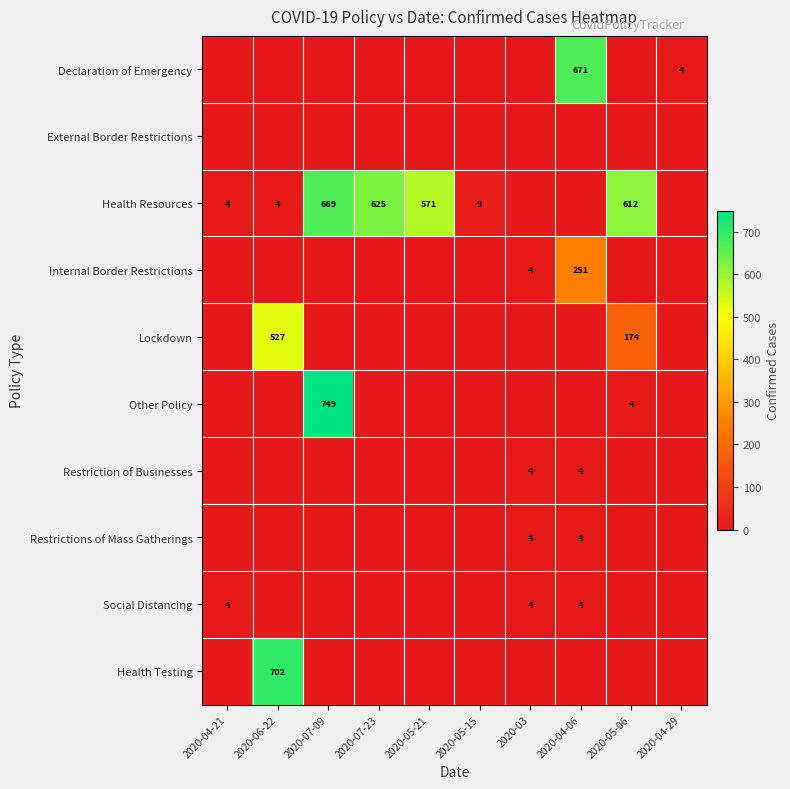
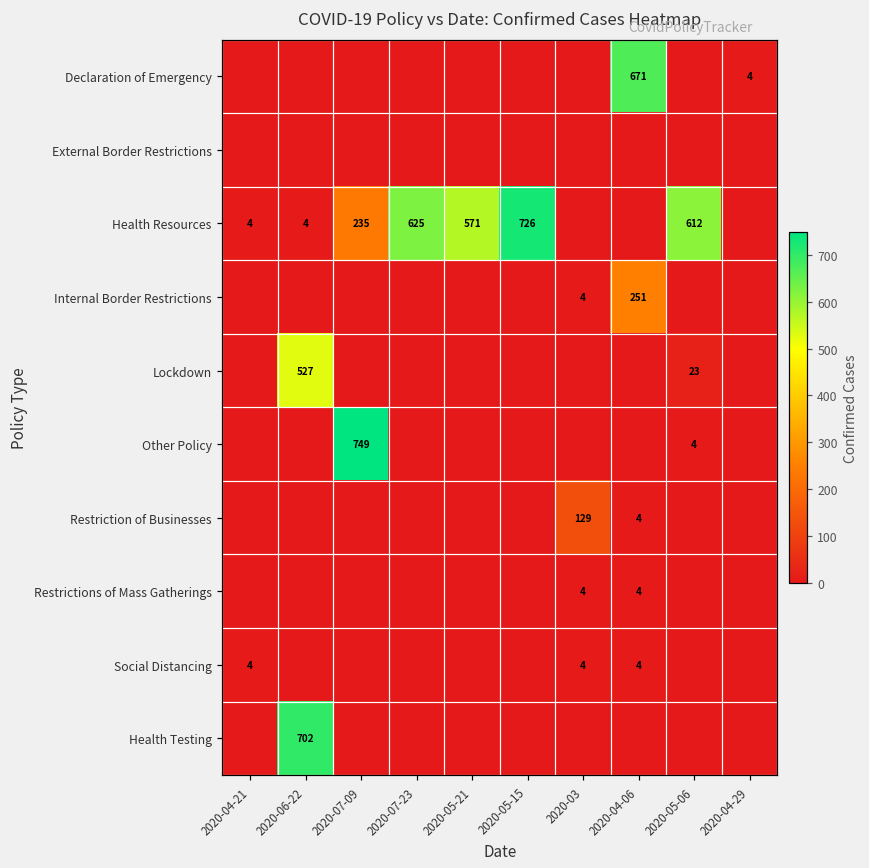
  {
    "Declaration of Emergency": {
      "2020-04-06": 671,
      "2020-04-29": 4
    },
    "Health Resources": {
      "2020-04-21": 4,
      "2020-06-22": 4,
-     "2020-07-09": 669,
+     "2020-07-09": 235,
      "2020-07-23": 625,
      "2020-05-21": 571,
-     "2020-05-15": 9,
+     "2020-05-15": 726,
      "2020-05-06": 612
    },
    "Internal Border Restrictions": {
      "2020-03": 4,
      "2020-04-06": 251
    },
    "Lockdown": {
      "2020-06-22": 527,
-     "2020-05-06": 174
+     "2020-05-06": 23
    },
    "Other Policy": {
      "2020-07-09": 749,
      "2020-05-06": 4
    },
    "Restriction of Businesses": {
-     "2020-03": 4,
+     "2020-03": 129,
      "2020-04-06": 4
    },
    "Restrictions of Mass Gatherings": {
      "2020-03": 4,
      "2020-04-06": 4
    },
    "Social Distancing": {
      "2020-04-21": 4,
      "2020-03": 4,
      "2020-04-06": 4
    },
    "Health Testing": {
      "2020-06-22": 702
    }
  }
